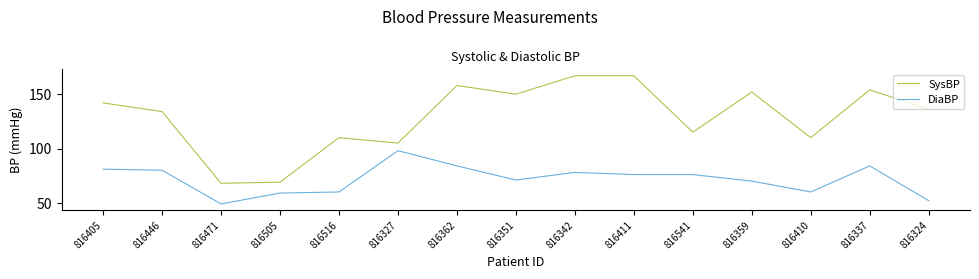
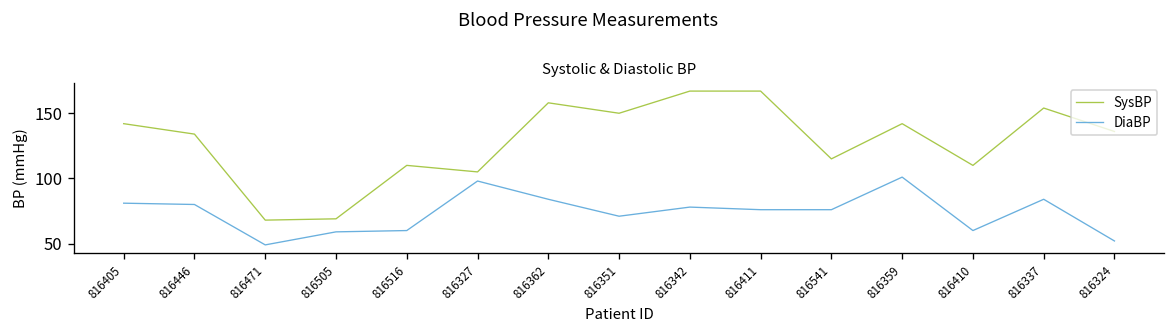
  {
    "SysBP": {
      "816405": 142,
      "816446": 134,
      "816471": 68,
      "816505": 69,
      "816516": 110,
      "816327": 105,
      "816362": 158,
      "816351": 150,
      "816342": 167,
      "816411": 167,
      "816541": 115,
-     "816359": 152,
+     "816359": 142,
      "816410": 110,
      "816337": 154,
      "816324": 136
    },
    "DiaBP": {
      "816405": 81,
      "816446": 80,
      "816471": 49,
      "816505": 59,
      "816516": 60,
      "816327": 98,
      "816362": 84,
      "816351": 71,
      "816342": 78,
      "816411": 76,
      "816541": 76,
-     "816359": 70,
+     "816359": 101,
      "816410": 60,
      "816337": 84,
      "816324": 52
    }
  }
